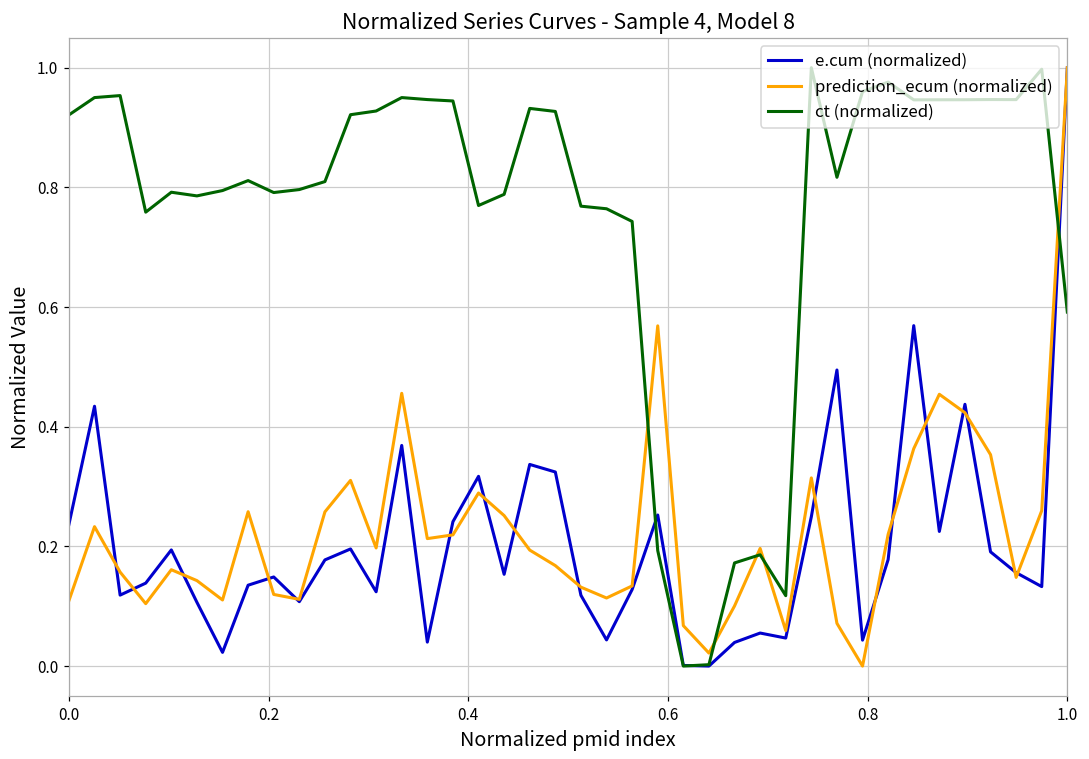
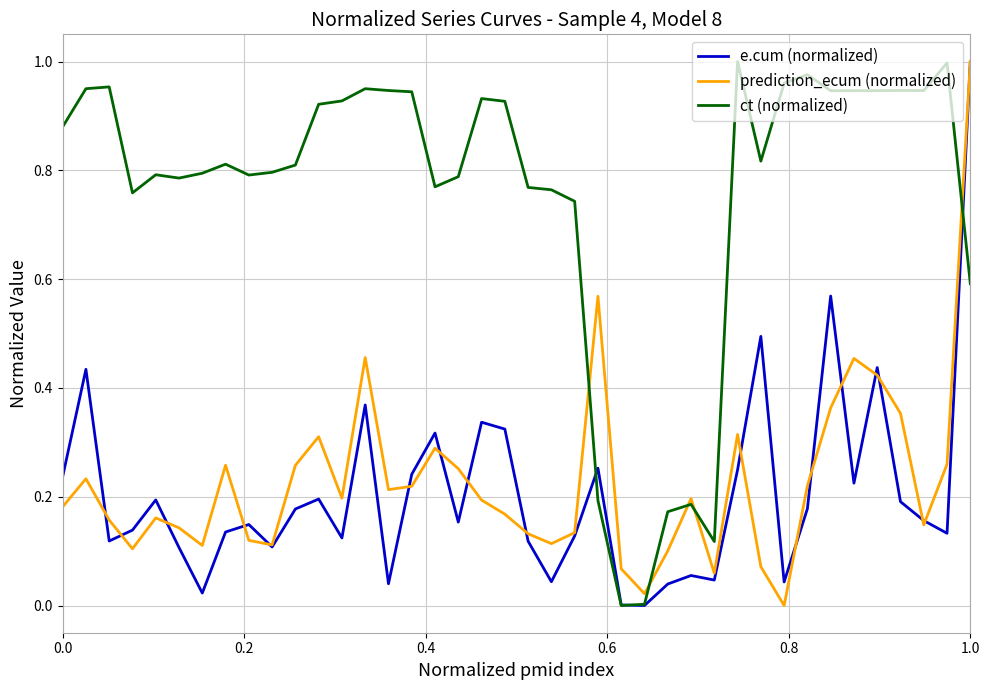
  {
    "e.cum (normalized)": {
      "0.0": 0.24
    },
    "prediction_ecum (normalized)": {
-     "0.0": 0.11
+     "0.0": 0.18
    },
    "ct (normalized)": {
-     "0.0": 0.92,
+     "0.0": 0.88,
      "1.0": 0.59
    }
  }
